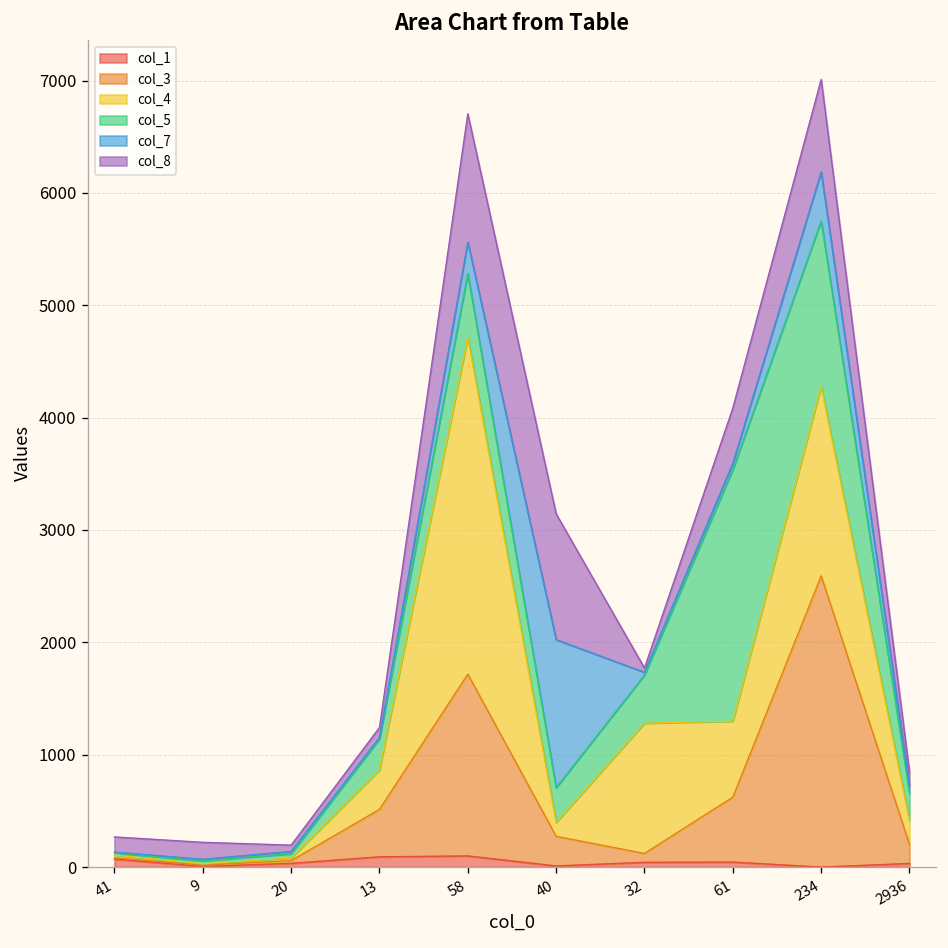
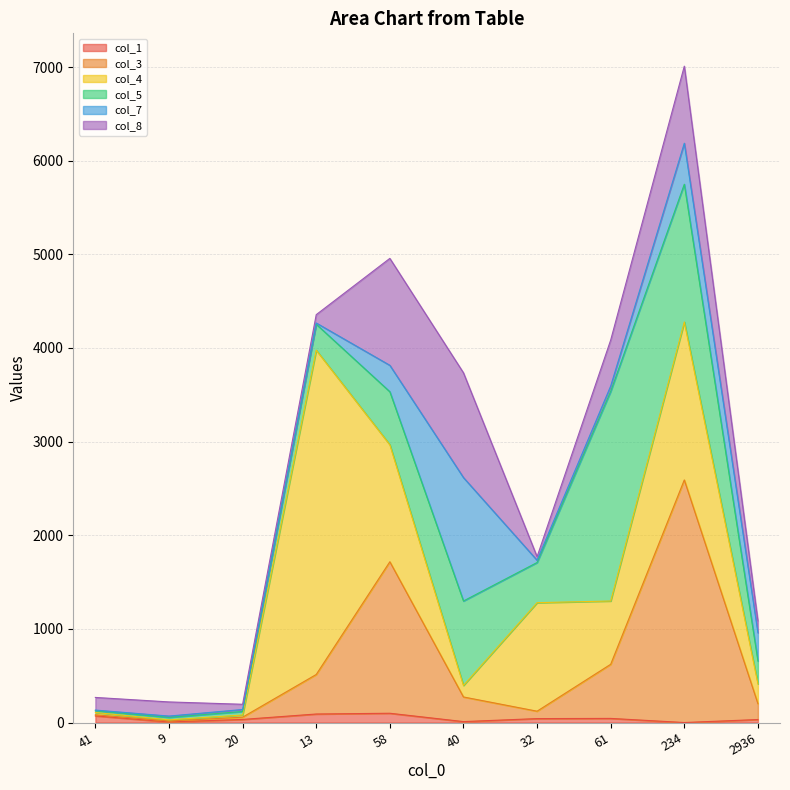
  {
    "col_4": {
-     "13": 400,
-     "58": 3000,
+     "13": 3500,
+     "58": 1300,
      "40": 100,
      "32": 1200,
      "61": 700,
      "234": 1700,
      "2936": 200
    },
    "col_5": {
      "58": 600,
-     "40": 300,
+     "40": 900,
      "61": 2200,
      "234": 1500,
      "2936": 200
    },
    "col_7": {
      "58": 300,
      "40": 1300,
      "61": 100,
      "234": 400,
-     "2936": 100
+     "2936": 300
    },
    "col_8": {
      "41": 100,
      "9": 200,
      "20": 100,
      "13": 100,
      "58": 1100,
      "40": 1100,
      "32": 0,
      "61": 500,
      "234": 800,
      "2936": 100
    }
  }
